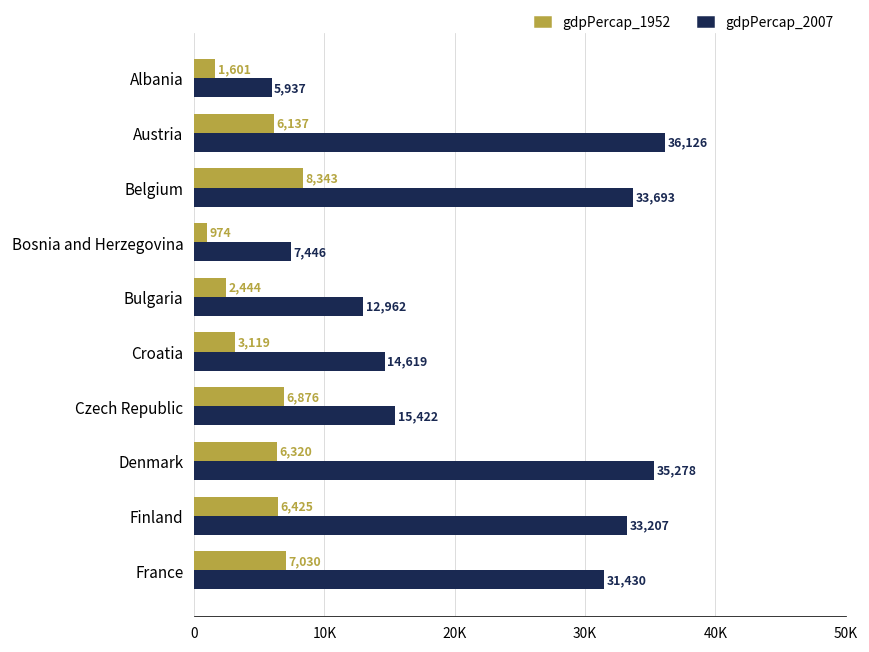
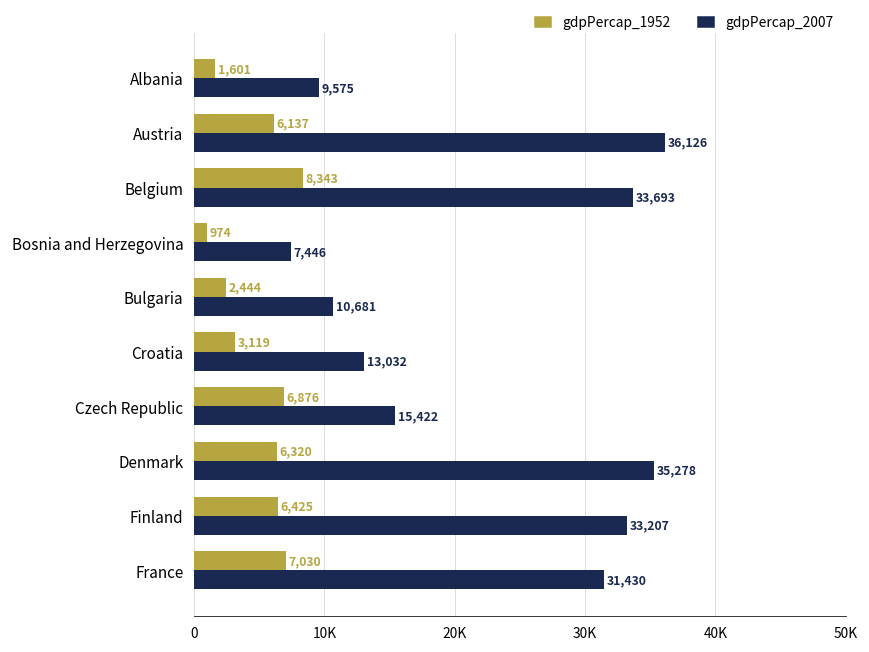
  {
    "gdpPercap_1952": {
      "Albania": "1,601",
      "Austria": "6,137",
      "Belgium": "8,343",
      "Bosnia and Herzegovina": "974",
      "Bulgaria": "2,444",
      "Croatia": "3,119",
      "Czech Republic": "6,876",
      "Denmark": "6,320",
      "Finland": "6,425",
      "France": "7,030"
    },
    "gdpPercap_2007": {
-     "Albania": "5,937",
+     "Albania": "9,575",
      "Austria": "36,126",
      "Belgium": "33,693",
      "Bosnia and Herzegovina": "7,446",
-     "Bulgaria": "12,962",
-     "Croatia": "14,619",
+     "Bulgaria": "10,681",
+     "Croatia": "13,032",
      "Czech Republic": "15,422",
      "Denmark": "35,278",
      "Finland": "33,207",
      "France": "31,430"
    }
  }
